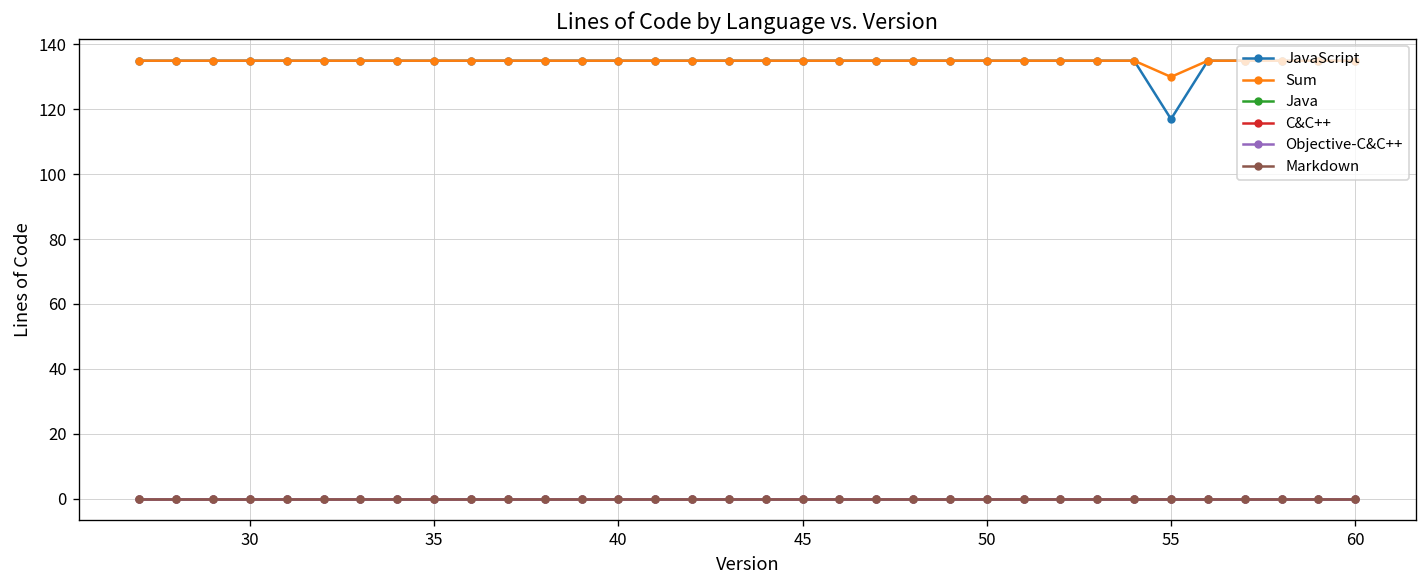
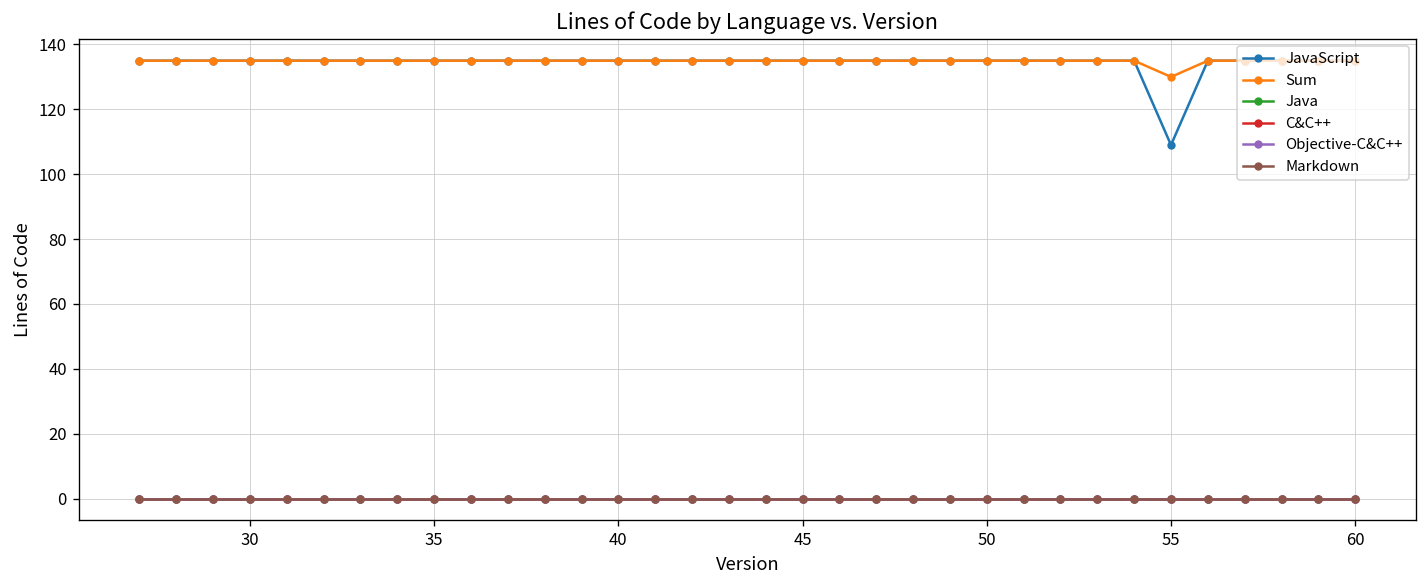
  {
    "JavaScript": {
-     "55": 117
+     "55": 109
    },
    "Sum": {
      "55": 130
    },
    "Markdown": {
      "30": 0,
      "35": 0,
      "40": 0,
      "45": 0,
      "50": 0,
      "55": 0,
      "60": 0
    }
  }
